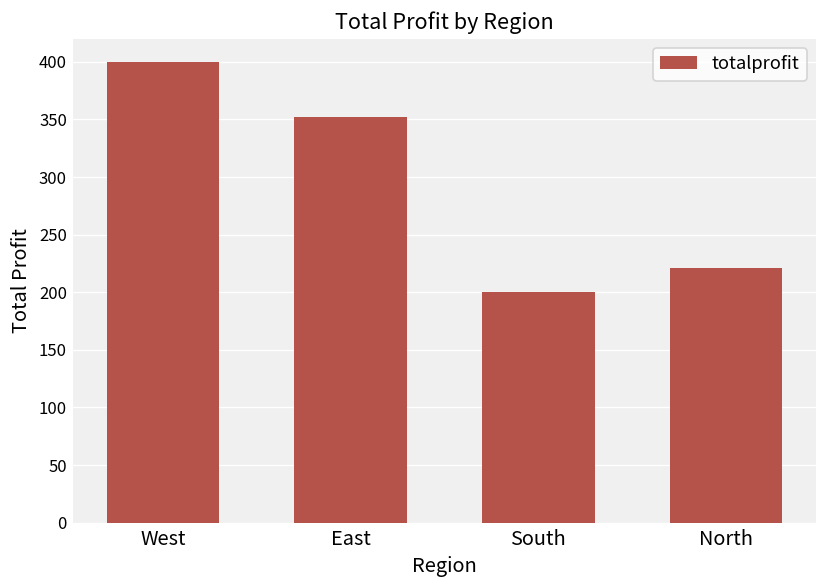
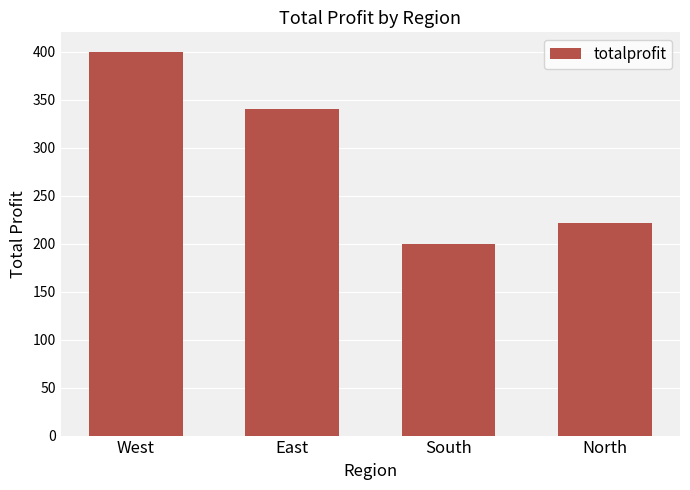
  {
    "West": 400,
-   "East": 350,
+   "East": 340,
    "South": 200,
    "North": 220
  }
